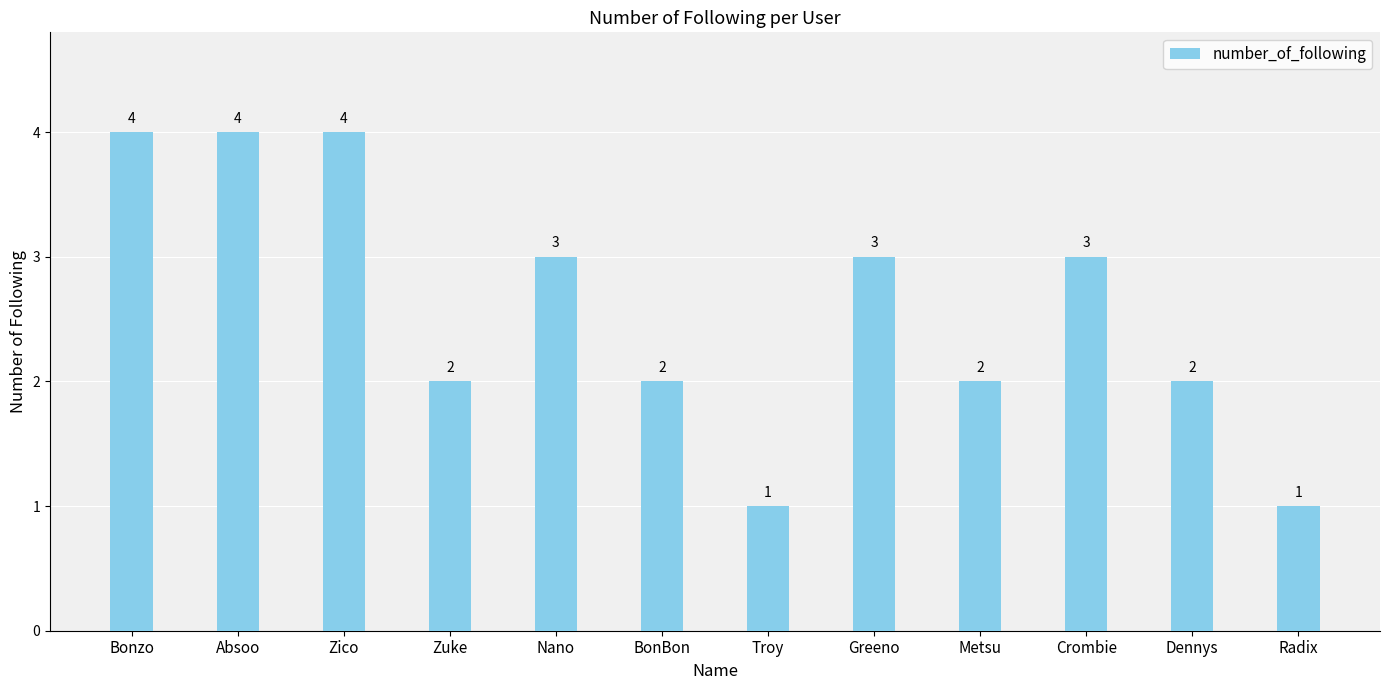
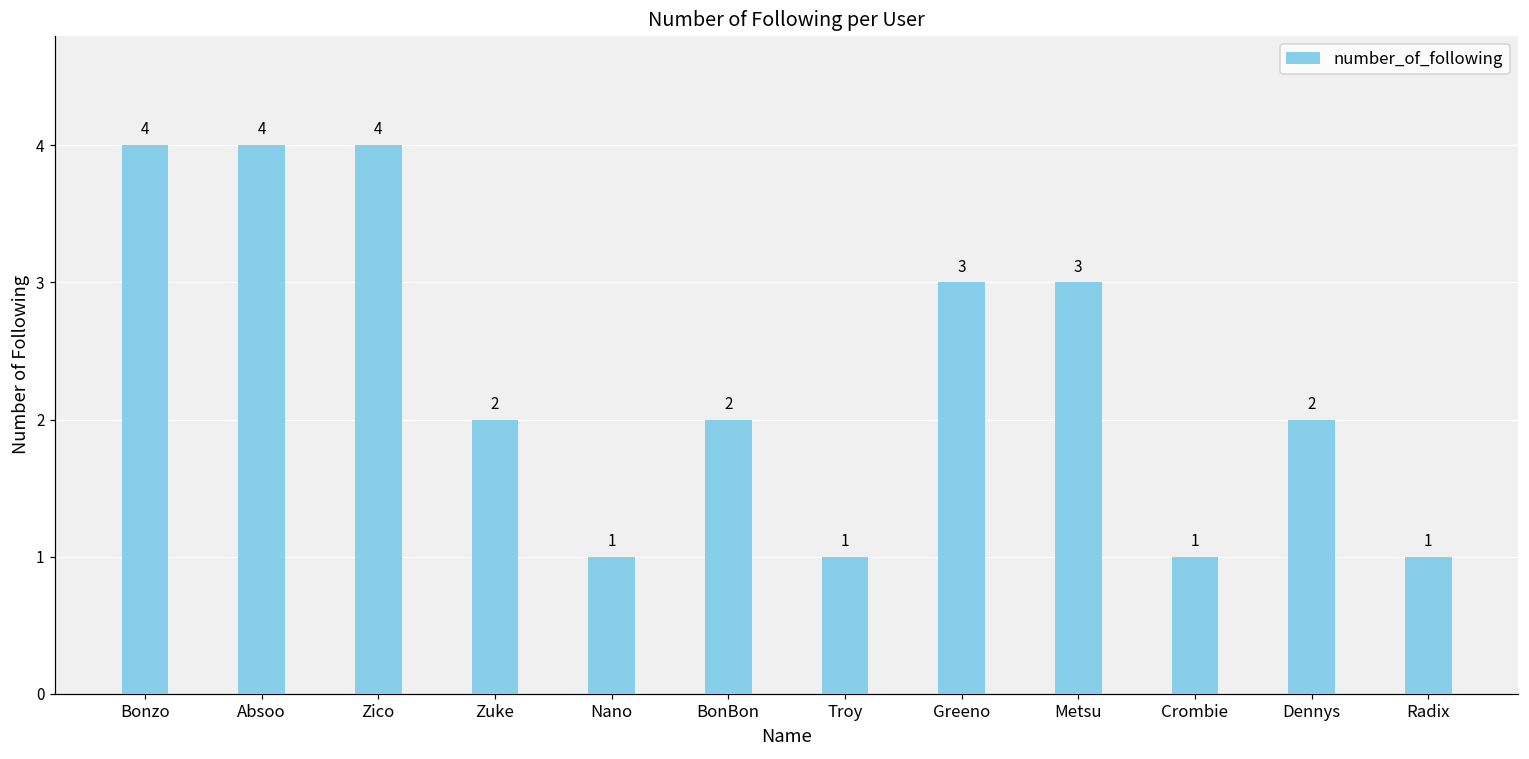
  {
    "Bonzo": 4,
    "Absoo": 4,
    "Zico": 4,
    "Zuke": 2,
-   "Nano": 3,
+   "Nano": 1,
    "BonBon": 2,
    "Troy": 1,
    "Greeno": 3,
-   "Metsu": 2,
-   "Crombie": 3,
+   "Metsu": 3,
+   "Crombie": 1,
    "Dennys": 2,
    "Radix": 1
  }
